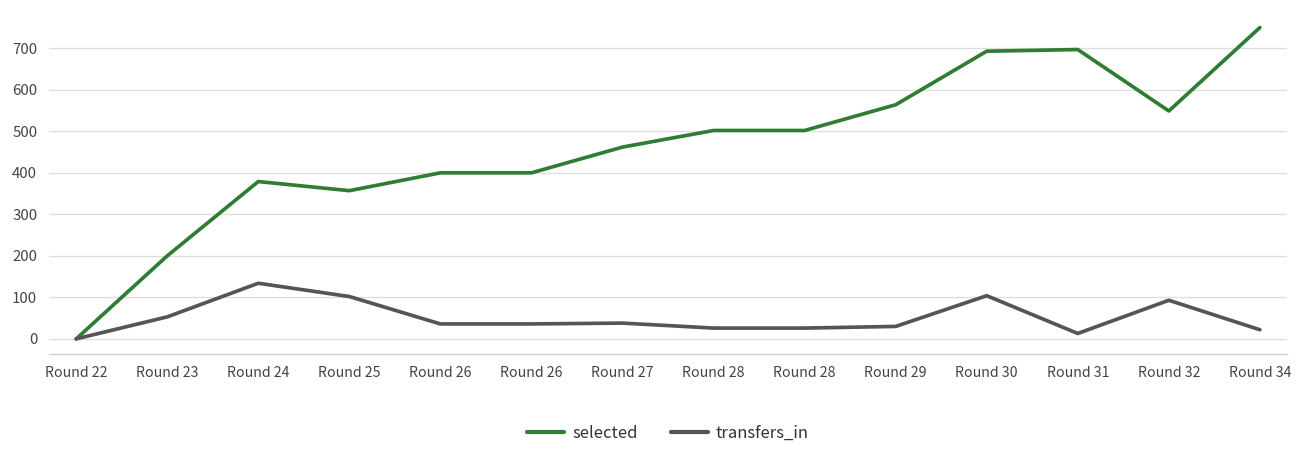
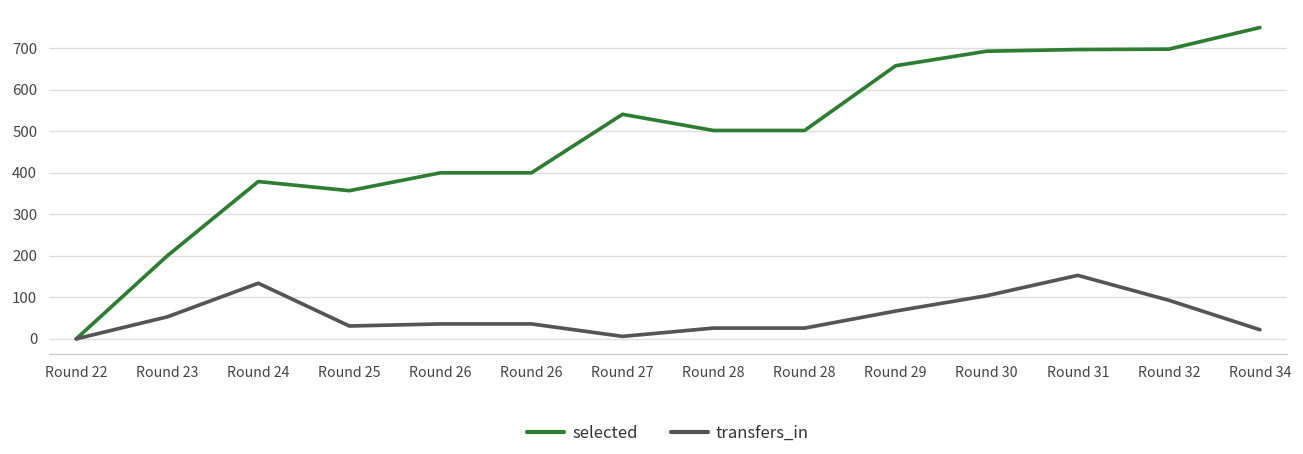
  {
    "selected": {
      "Round 23": 200,
      "Round 24": 380,
      "Round 25": 360,
-     "Round 27": 460,
-     "Round 29": 560,
+     "Round 27": 540,
+     "Round 29": 660,
      "Round 30": 690,
      "Round 31": 700,
-     "Round 32": 550,
+     "Round 32": 700,
      "Round 34": 750
    },
    "transfers_in": {
      "Round 23": 50,
      "Round 24": 130,
-     "Round 25": 100,
-     "Round 27": 40,
-     "Round 29": 30,
+     "Round 25": 30,
+     "Round 27": 10,
+     "Round 29": 70,
      "Round 30": 100,
-     "Round 31": 10,
+     "Round 31": 150,
      "Round 32": 90,
      "Round 34": 20
    }
  }
